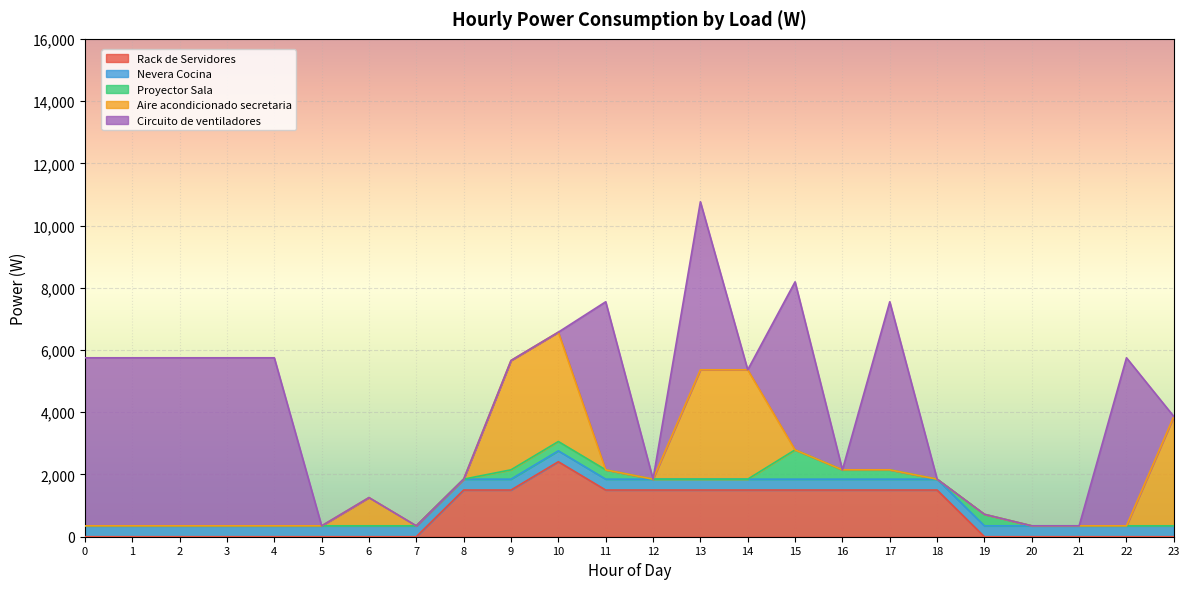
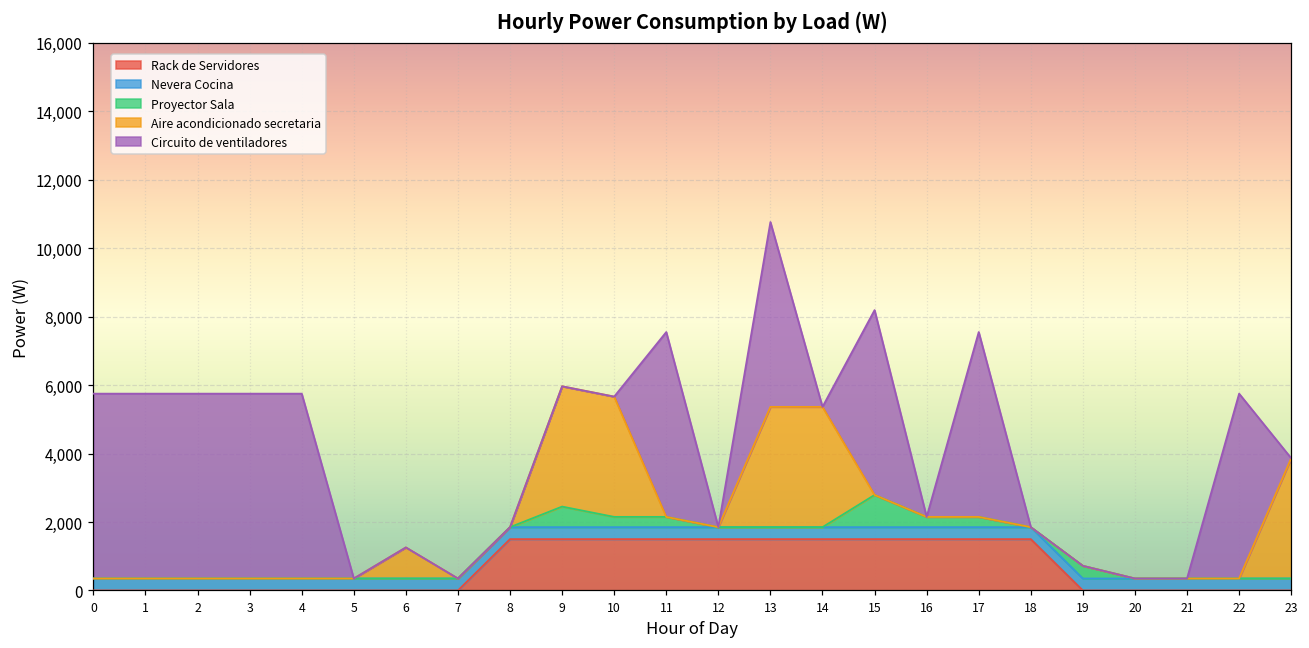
  {
    "Rack de Servidores": {
      "0": "0",
      "1": "0",
      "2": "0",
      "3": "0",
      "4": "0",
      "5": "0",
      "6": "0",
      "7": "0",
      "8": "1,500",
      "9": "1,500",
-     "10": "2,400",
+     "10": "1,500",
      "11": "1,500",
      "12": "1,500",
      "13": "1,500",
      "14": "1,500",
      "15": "1,500",
      "16": "1,500",
      "17": "1,500",
      "18": "1,500",
      "19": "0",
      "20": "0",
      "21": "0",
      "22": "0",
      "23": "0"
    },
    "Nevera Cocina": {
      "9": "400",
      "10": "400",
      "11": "400",
      "15": "400",
      "16": "400",
      "17": "400",
      "19": "400"
    },
    "Proyector Sala": {
-     "9": "300",
+     "9": "600",
      "10": "300"
    },
    "Aire acondicionado secretaria": {
      "13": "3,500"
    },
    "Circuito de ventiladores": {
      "0": "5,400",
      "1": "5,400",
      "2": "5,400",
      "3": "5,400",
      "4": "5,400",
      "11": "5,400",
      "13": "5,400",
      "15": "5,400",
      "17": "5,400",
      "22": "5,400"
    }
  }
